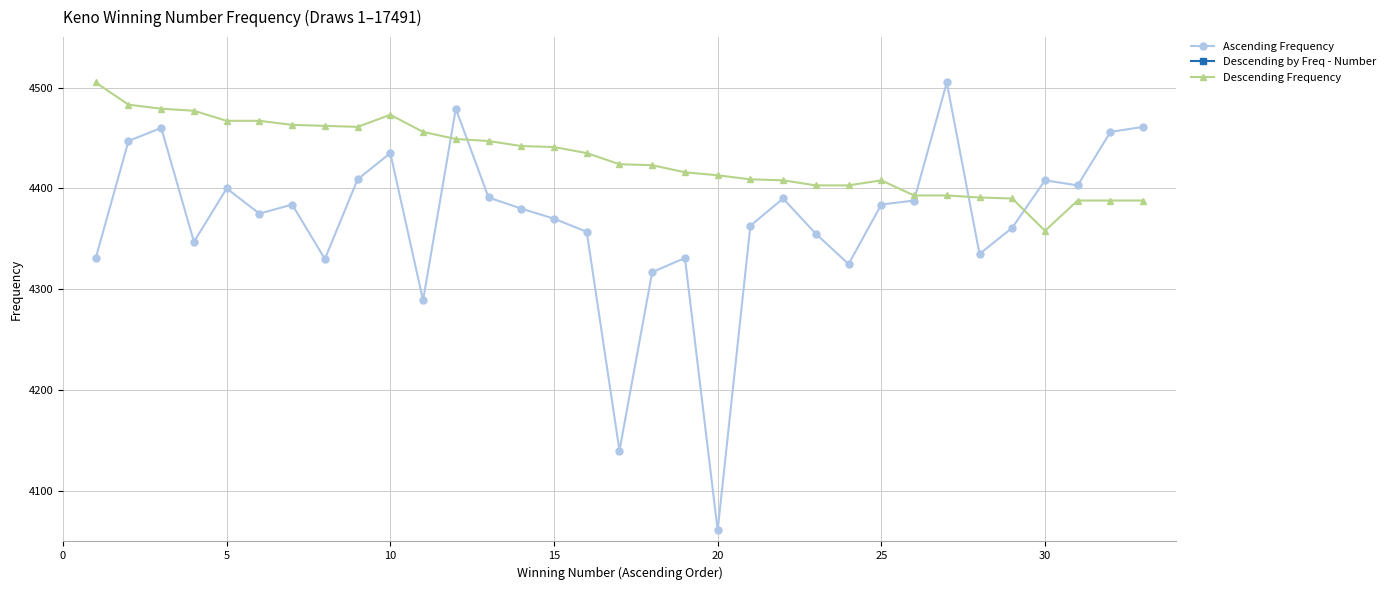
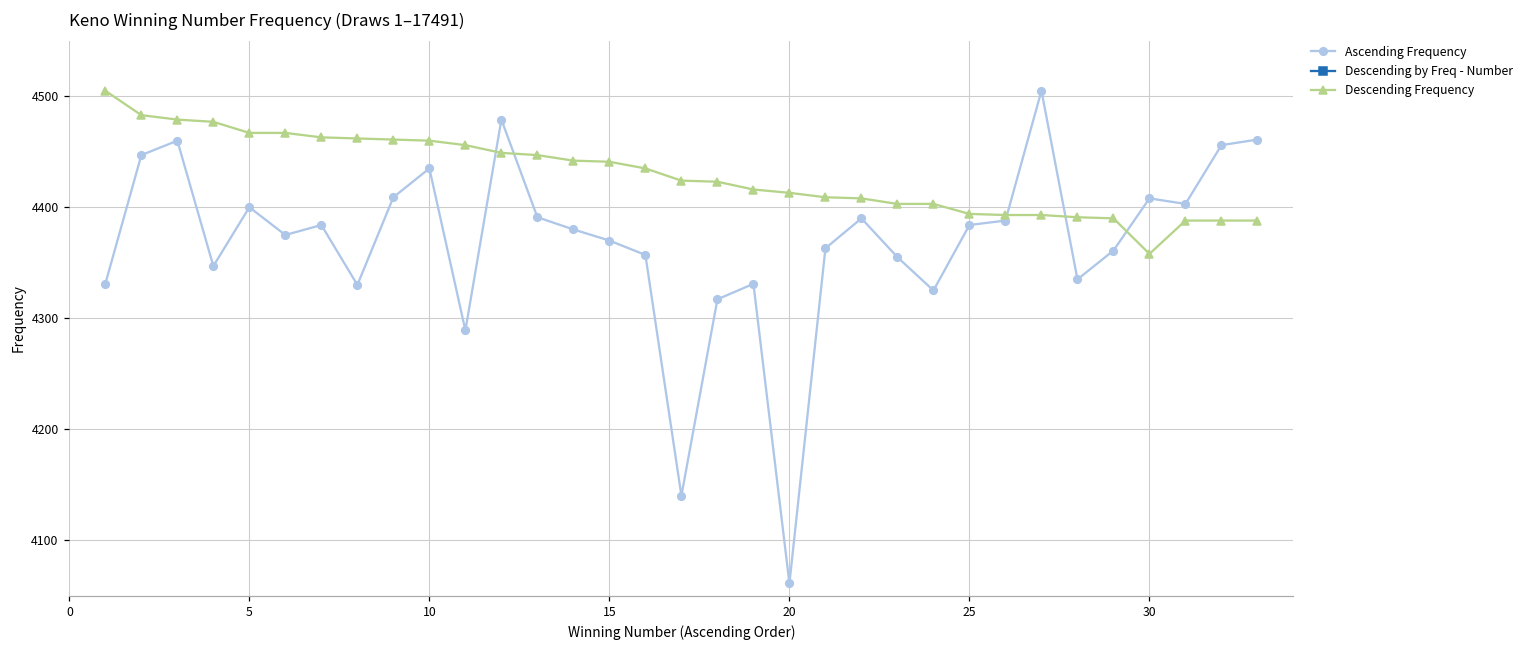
  {
    "Ascending Frequency": {
      "5": 4400,
      "10": 4435,
      "15": 4370,
      "20": 4061,
      "25": 4384,
      "30": 4408
    },
    "Descending Frequency": {
      "5": 4467,
-     "10": 4473,
+     "10": 4460,
      "15": 4441,
      "20": 4413,
-     "25": 4408,
+     "25": 4394,
      "30": 4358
    }
  }
